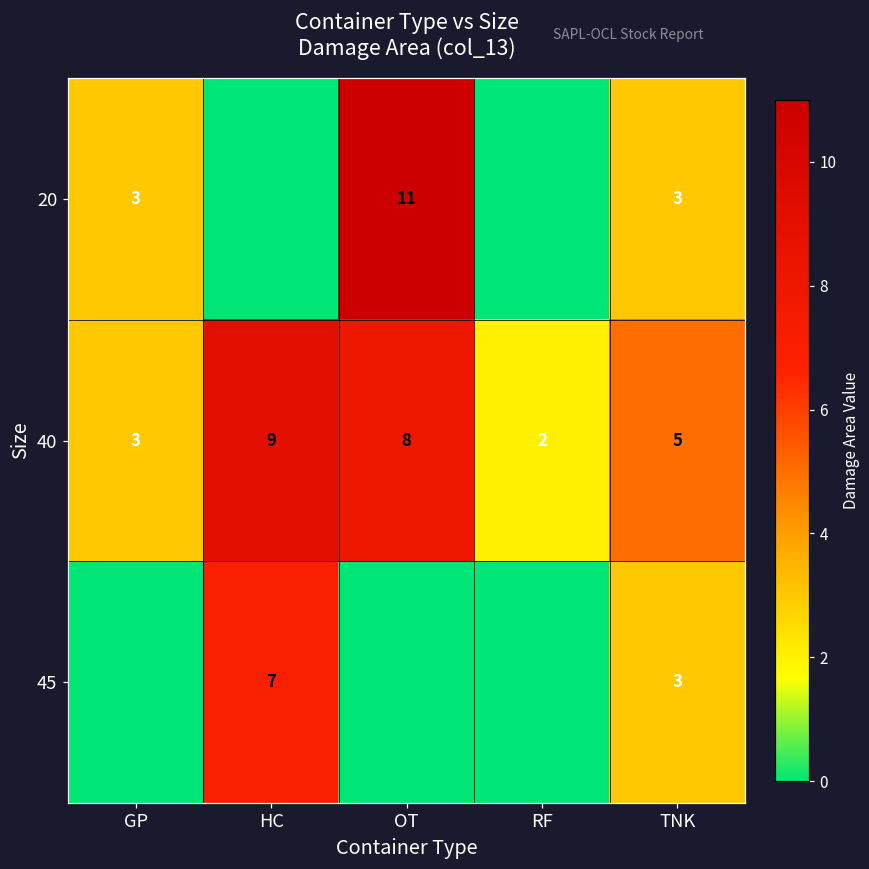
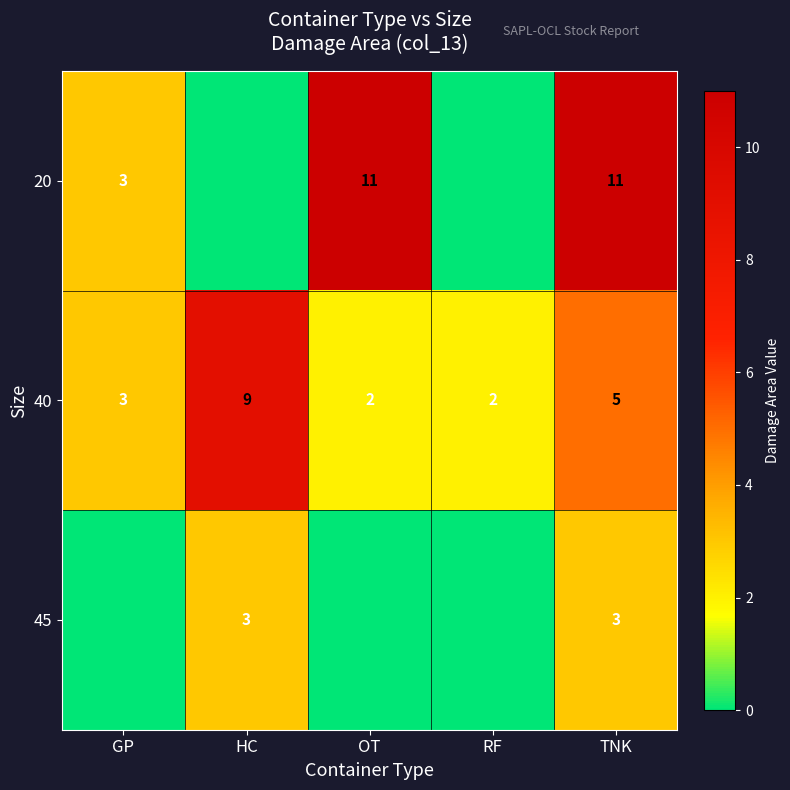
  {
    "20": {
      "GP": 3,
      "OT": 11,
-     "TNK": 3
+     "TNK": 11
    },
    "40": {
      "GP": 3,
      "HC": 9,
-     "OT": 8,
+     "OT": 2,
      "RF": 2,
      "TNK": 5
    },
    "45": {
-     "HC": 7,
+     "HC": 3,
      "TNK": 3
    }
  }
